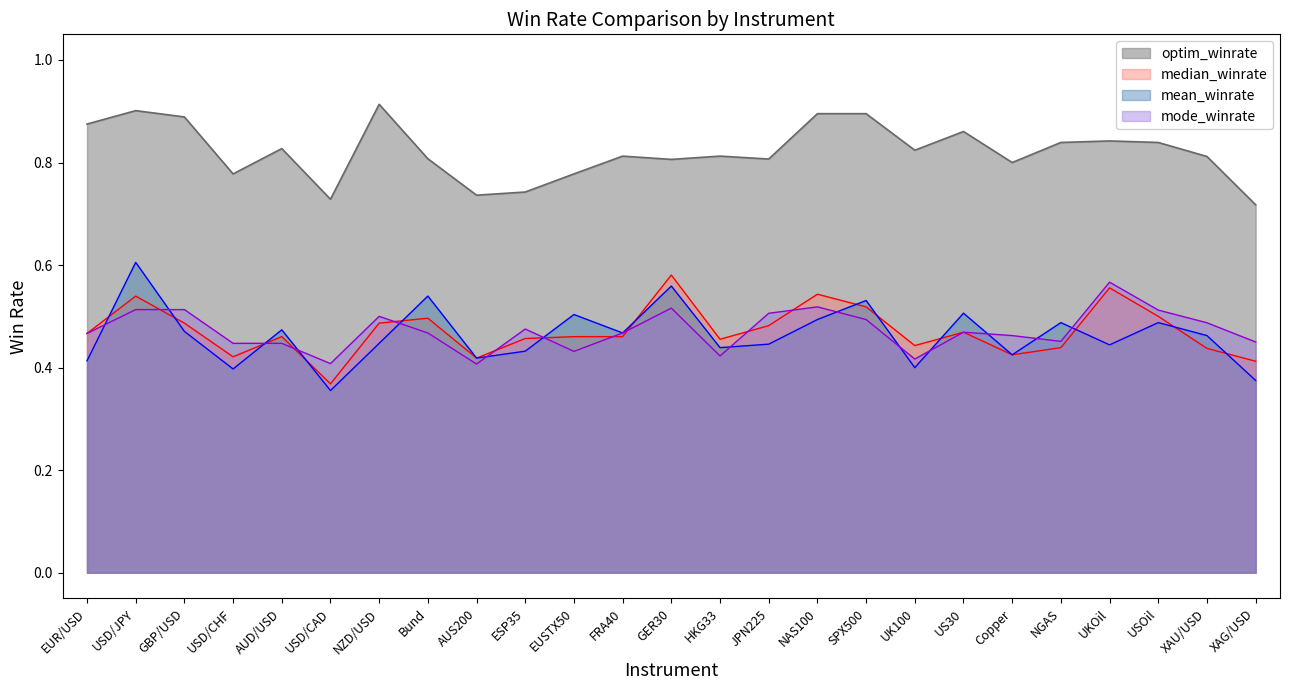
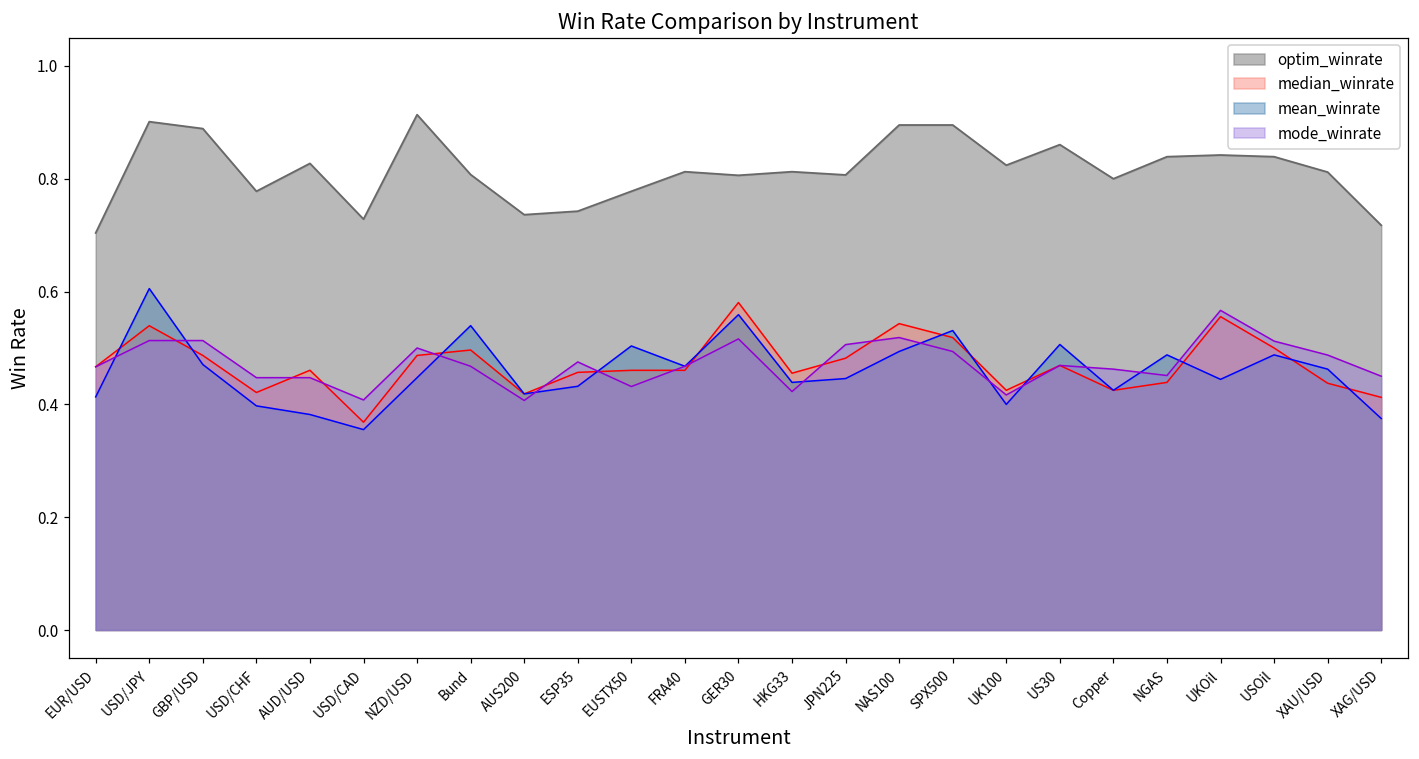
  {
    "optim_winrate": {
-     "EUR/USD": 0.88,
+     "EUR/USD": 0.70,
      "USD/JPY": 0.90,
      "GBP/USD": 0.89,
      "USD/CHF": 0.78,
      "AUD/USD": 0.83,
      "USD/CAD": 0.73,
      "NZD/USD": 0.91,
      "Bund": 0.81,
      "AUS200": 0.74,
      "ESP35": 0.74,
      "EUSTX50": 0.78,
      "FRA40": 0.81,
      "GER30": 0.81,
      "HKG33": 0.81,
      "JPN225": 0.81,
      "NAS100": 0.90,
      "SPX500": 0.90,
      "UK100": 0.82,
      "US30": 0.86,
      "Copper": 0.80,
      "NGAS": 0.84,
      "UKOil": 0.84,
      "USOil": 0.84,
      "XAU/USD": 0.81,
      "XAG/USD": 0.72
    },
    "median_winrate": {
      "USD/JPY": 0.54,
      "GBP/USD": 0.49,
      "USD/CHF": 0.42,
      "AUD/USD": 0.46,
      "USD/CAD": 0.37,
      "NZD/USD": 0.49,
      "Bund": 0.50,
      "ESP35": 0.46,
      "EUSTX50": 0.46,
      "FRA40": 0.46,
      "GER30": 0.58,
      "HKG33": 0.46,
      "JPN225": 0.48,
      "NAS100": 0.54,
      "SPX500": 0.52,
-     "UK100": 0.44,
+     "UK100": 0.43,
      "NGAS": 0.44,
      "UKOil": 0.56,
      "USOil": 0.50,
      "XAU/USD": 0.44,
      "XAG/USD": 0.41
    },
    "mean_winrate": {
      "EUR/USD": 0.41,
      "USD/JPY": 0.61,
      "GBP/USD": 0.47,
      "USD/CHF": 0.40,
-     "AUD/USD": 0.47,
+     "AUD/USD": 0.38,
      "USD/CAD": 0.36,
      "NZD/USD": 0.45,
      "Bund": 0.54,
      "ESP35": 0.43,
      "EUSTX50": 0.50,
      "GER30": 0.56,
      "HKG33": 0.44,
      "JPN225": 0.45,
      "NAS100": 0.49,
      "SPX500": 0.53,
      "UK100": 0.40,
      "US30": 0.51,
      "NGAS": 0.49,
      "UKOil": 0.44,
      "USOil": 0.49,
      "XAU/USD": 0.46,
      "XAG/USD": 0.38
    },
    "mode_winrate": {
      "USD/JPY": 0.51,
      "GBP/USD": 0.51,
      "USD/CHF": 0.45,
      "AUD/USD": 0.45,
      "USD/CAD": 0.41,
      "NZD/USD": 0.50,
      "Bund": 0.47,
      "AUS200": 0.41,
      "ESP35": 0.48,
      "EUSTX50": 0.43,
      "GER30": 0.52,
      "HKG33": 0.42,
      "JPN225": 0.51,
      "NAS100": 0.52,
      "SPX500": 0.49,
      "UK100": 0.42,
      "Copper": 0.46,
      "NGAS": 0.45,
      "UKOil": 0.57,
      "USOil": 0.51,
      "XAU/USD": 0.49,
      "XAG/USD": 0.45
    }
  }
